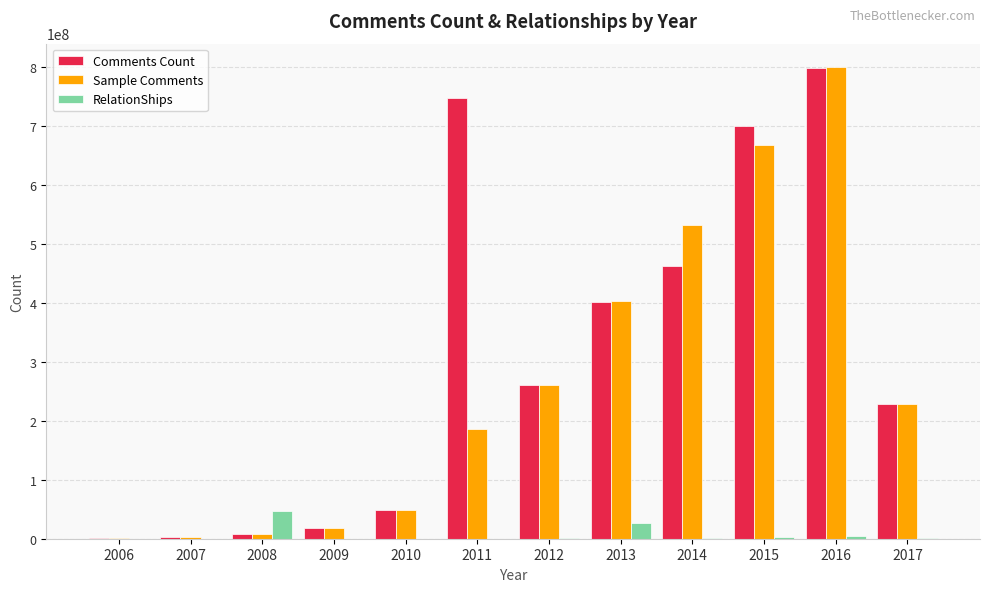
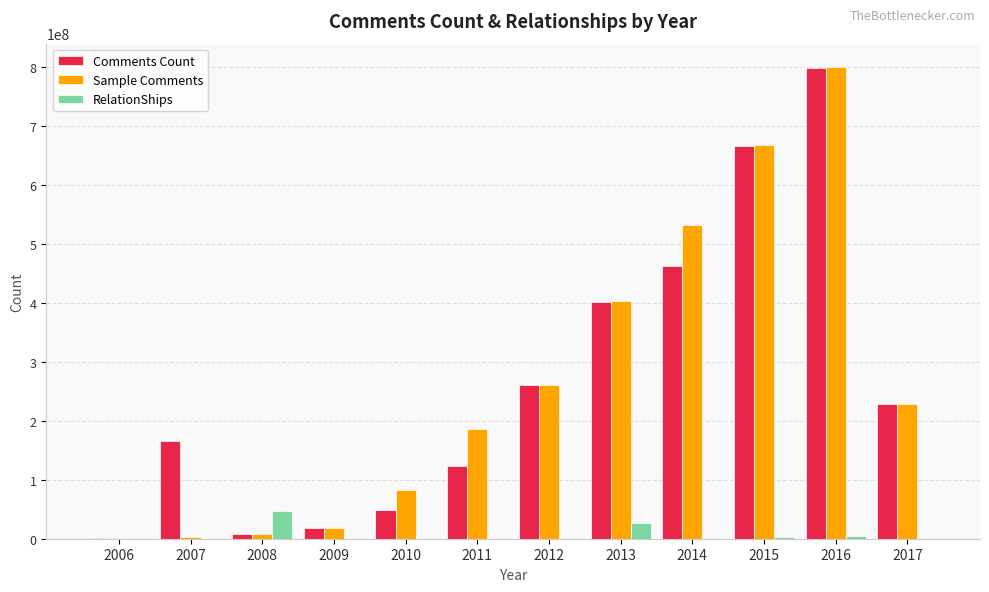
  {
    "Comments Count": {
-     "2007": 0,
+     "2007": 170000000,
      "2008": 10000000,
      "2009": 20000000,
      "2010": 50000000,
-     "2011": 750000000,
+     "2011": 120000000,
      "2012": 260000000,
      "2013": 400000000,
      "2014": 460000000,
-     "2015": 700000000,
+     "2015": 670000000,
      "2016": 800000000,
      "2017": 230000000
    },
    "Sample Comments": {
      "2008": 10000000,
      "2009": 20000000,
-     "2010": 50000000,
+     "2010": 80000000,
      "2011": 190000000,
      "2012": 260000000,
      "2013": 400000000,
      "2014": 530000000,
      "2015": 670000000,
      "2016": 800000000,
      "2017": 230000000
    },
    "RelationShips": {
      "2006": 0,
      "2007": 0,
      "2008": 50000000,
      "2013": 30000000
    }
  }
